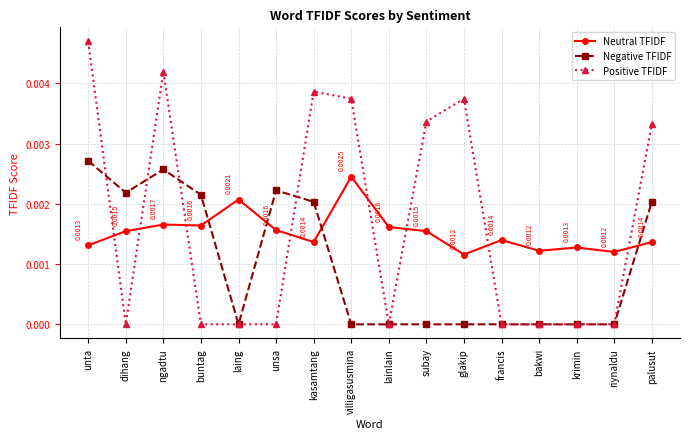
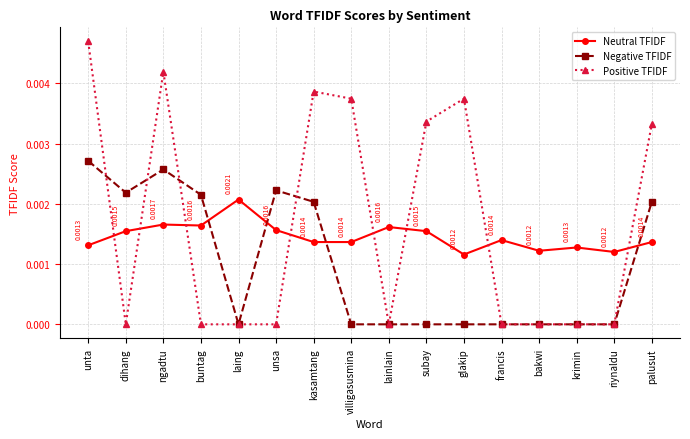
  {
    "Neutral TFIDF": {
      "unta": 0.0013,
      "dihang": 0.0015,
      "ngadtu": 0.0017,
      "buntag": 0.0016,
      "laing": 0.0021,
      "unsa": 0.0016,
      "kasamtang": 0.0014,
-     "villigasusmina": 0.0025,
+     "villigasusmina": 0.0014,
      "lainlain": 0.0016,
      "subay": 0.0015,
      "glakip": 0.0012,
      "francis": 0.0014,
      "bakwi": 0.0012,
      "krimin": 0.0013,
      "riynaldu": 0.0012,
      "palusut": 0.0014
    },
    "Negative TFIDF": {
      "unta": 0.0027,
      "dihang": 0.0022,
      "ngadtu": 0.0026,
      "unsa": 0.0022,
      "kasamtang": 0.0020,
      "villigasusmina": 0.0000,
      "subay": 0.0000,
      "glakip": 0.0000,
      "palusut": 0.0020
    },
    "Positive TFIDF": {
      "unta": 0.0047,
      "dihang": 0.0000,
      "ngadtu": 0.0042,
      "buntag": 0.0000,
      "unsa": 0.0000,
      "kasamtang": 0.0039,
      "villigasusmina": 0.0037,
      "subay": 0.0034,
      "glakip": 0.0037,
      "palusut": 0.0033
    }
  }
